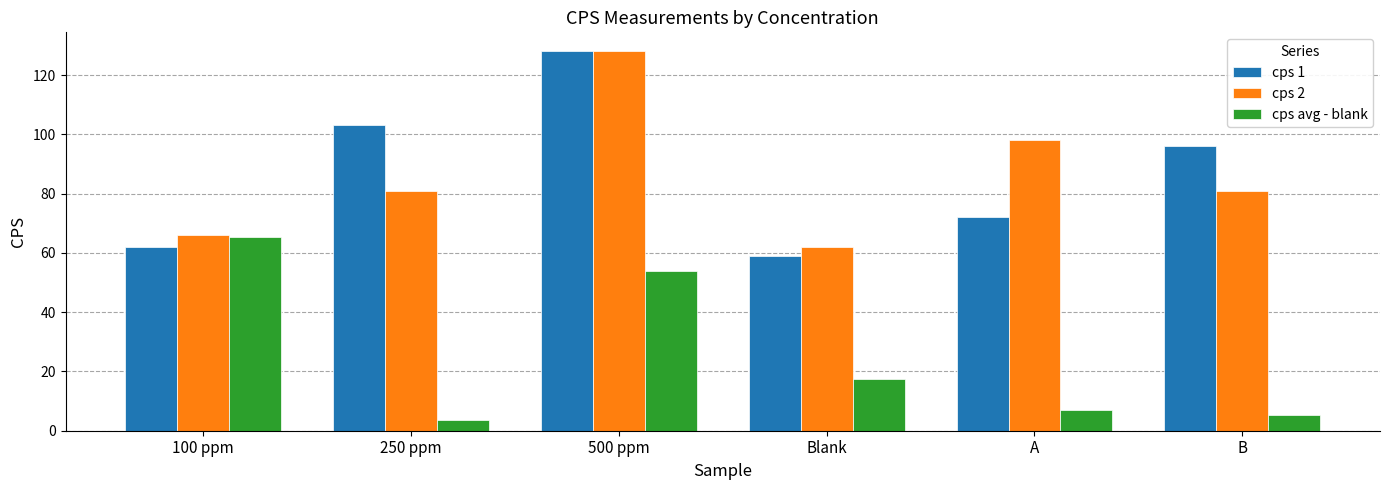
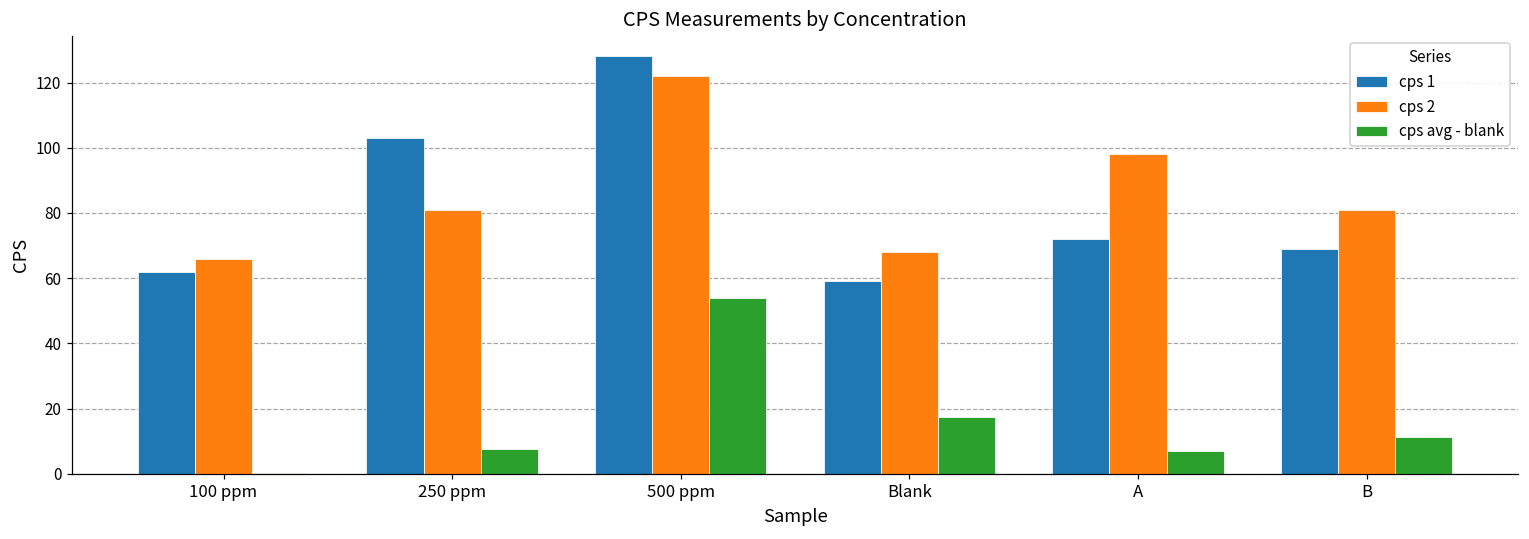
  {
    "cps 1": {
      "100 ppm": 62,
      "250 ppm": 103,
      "500 ppm": 128,
      "Blank": 59,
      "A": 72,
-     "B": 96
+     "B": 69
    },
    "cps 2": {
      "100 ppm": 66,
      "250 ppm": 81,
-     "500 ppm": 128,
-     "Blank": 62,
+     "500 ppm": 122,
+     "Blank": 68,
      "A": 98,
      "B": 81
    },
    "cps avg - blank": {
-     "100 ppm": 65,
-     "250 ppm": 4,
+     "100 ppm": 0,
+     "250 ppm": 8,
      "500 ppm": 54,
      "Blank": 17,
      "A": 7,
-     "B": 5
+     "B": 11
    }
  }
